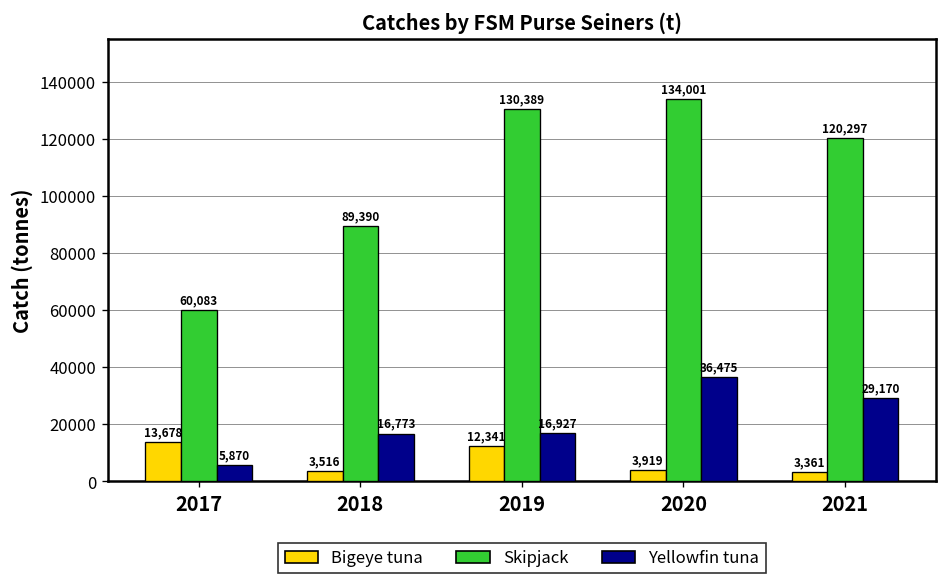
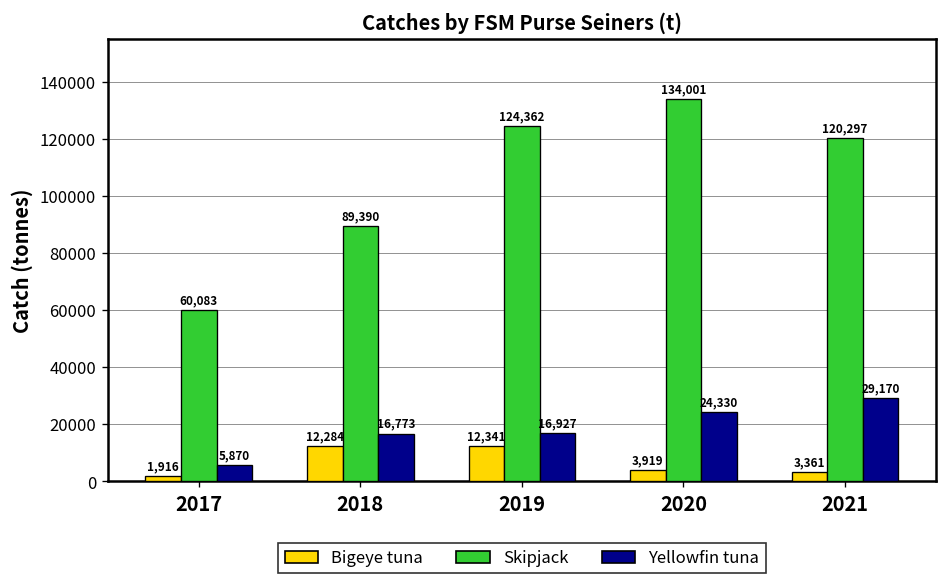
  {
    "Bigeye tuna": {
-     "2017": "13,678",
-     "2018": "3,516",
+     "2017": "1,916",
+     "2018": "12,284",
      "2019": "12,341",
      "2020": "3,919",
      "2021": "3,361"
    },
    "Skipjack": {
      "2017": "60,083",
      "2018": "89,390",
-     "2019": "130,389",
+     "2019": "124,362",
      "2020": "134,001",
      "2021": "120,297"
    },
    "Yellowfin tuna": {
      "2017": "5,870",
      "2018": "16,773",
      "2019": "16,927",
-     "2020": "36,475",
+     "2020": "24,330",
      "2021": "29,170"
    }
  }
